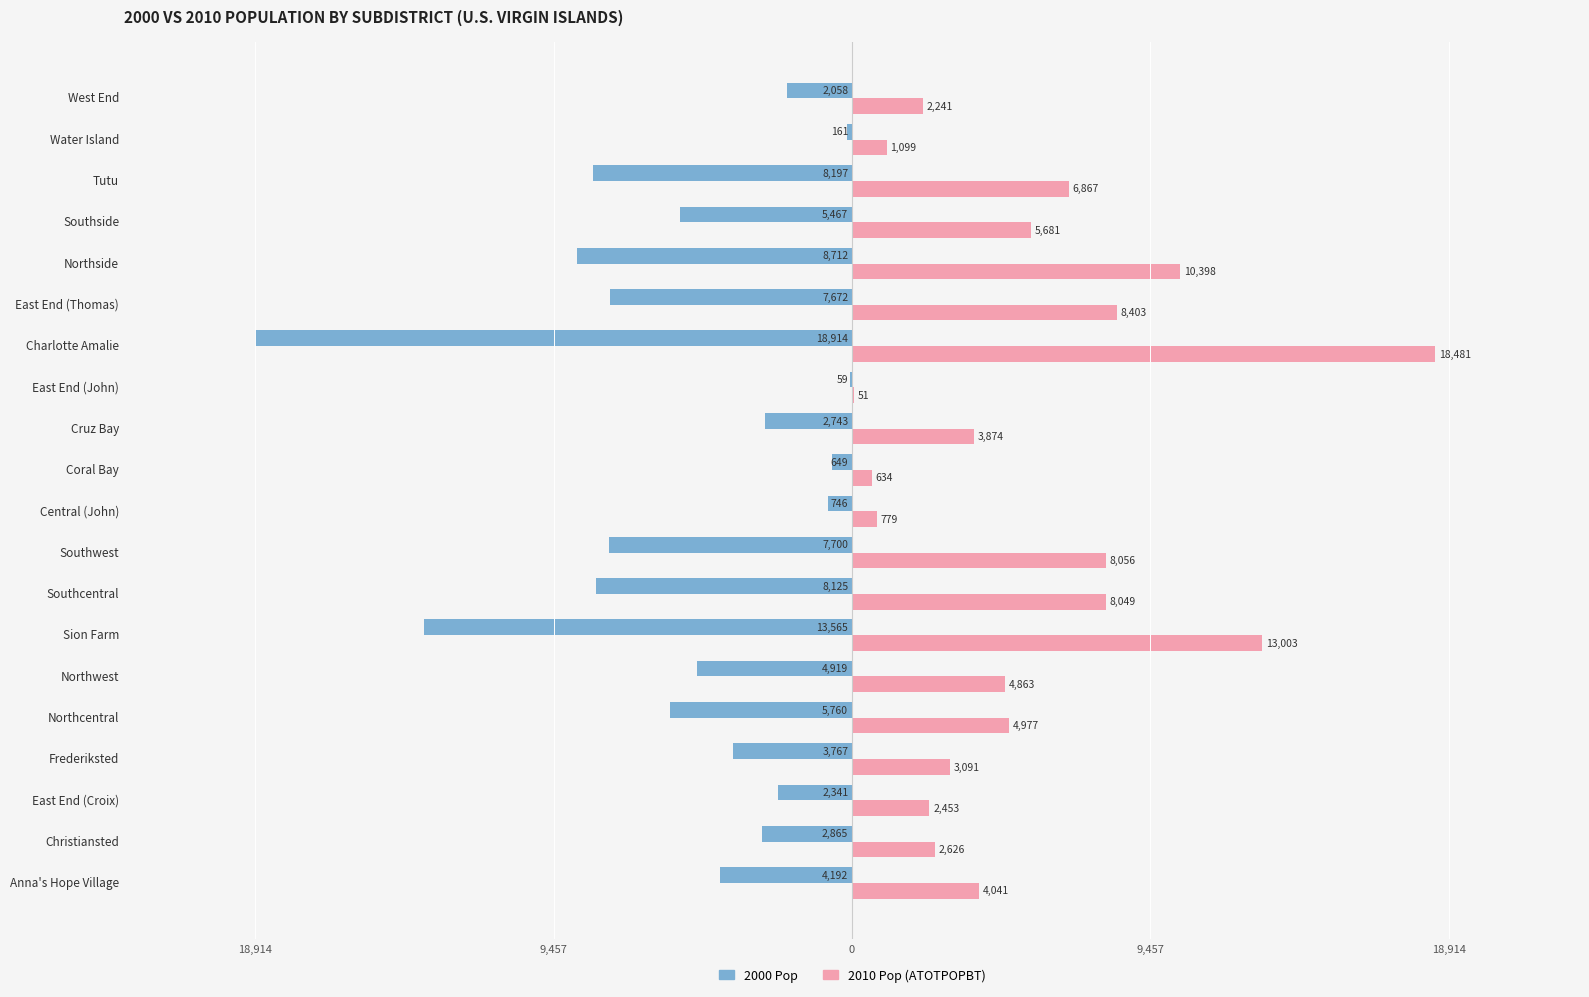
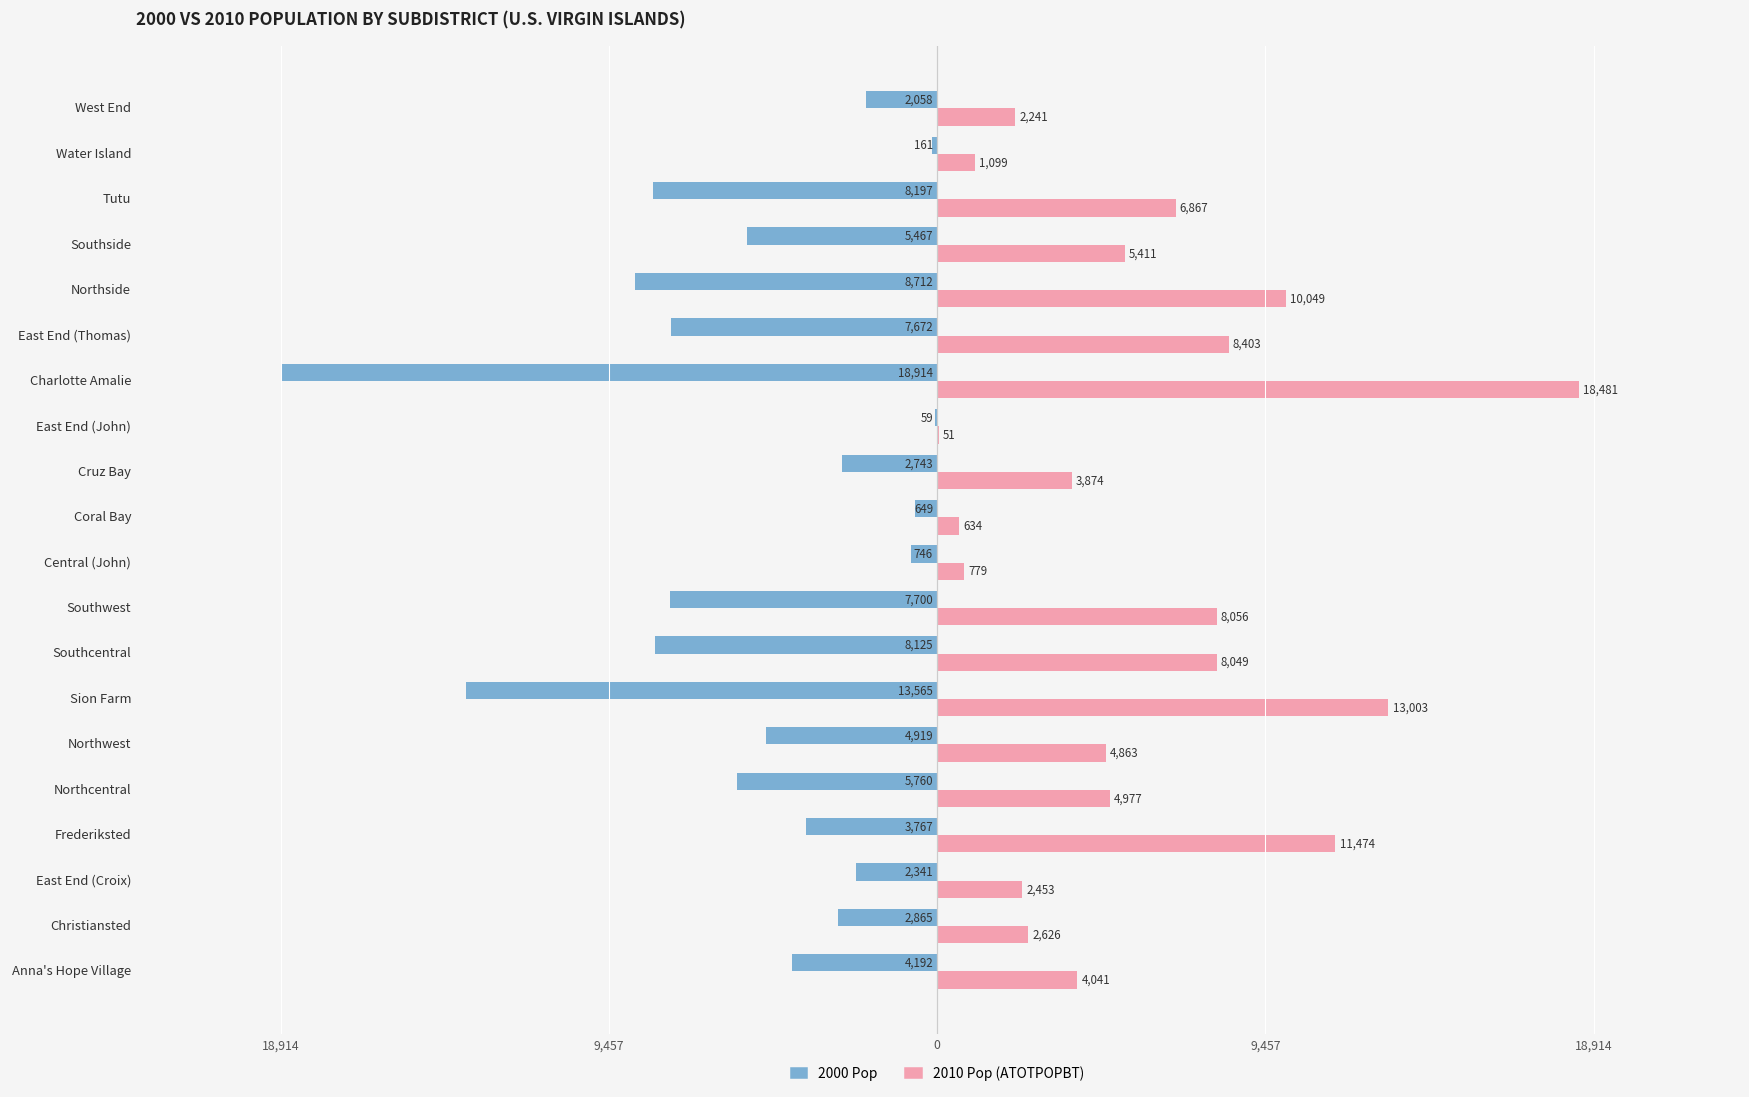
  {
    "2010 Pop (ATOTPOPBT)": {
      "West End": "2,241",
      "Water Island": "1,099",
      "Tutu": "6,867",
-     "Southside": "5,681",
-     "Northside": "10,398",
+     "Southside": "5,411",
+     "Northside": "10,049",
      "East End (Thomas)": "8,403",
      "Charlotte Amalie": "18,481",
      "East End (John)": "51",
      "Cruz Bay": "3,874",
      "Coral Bay": "634",
      "Central (John)": "779",
      "Southwest": "8,056",
      "Southcentral": "8,049",
      "Sion Farm": "13,003",
      "Northwest": "4,863",
      "Northcentral": "4,977",
-     "Frederiksted": "3,091",
+     "Frederiksted": "11,474",
      "East End (Croix)": "2,453",
      "Christiansted": "2,626",
      "Anna's Hope Village": "4,041"
    }
  }
